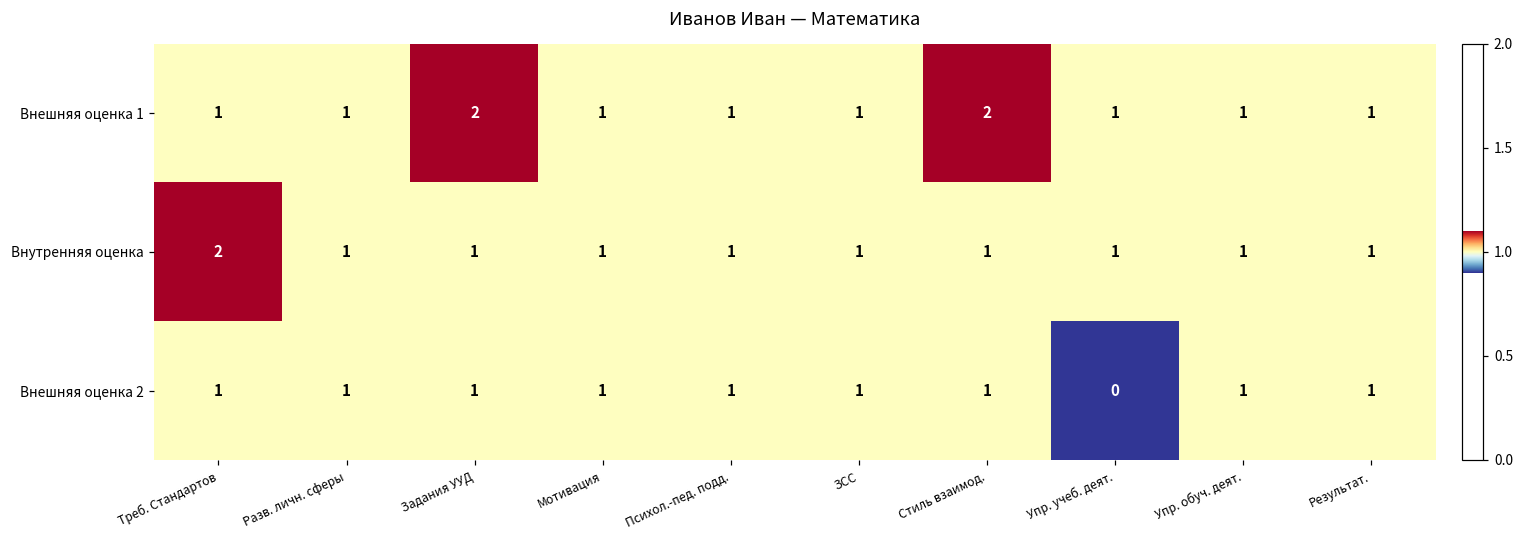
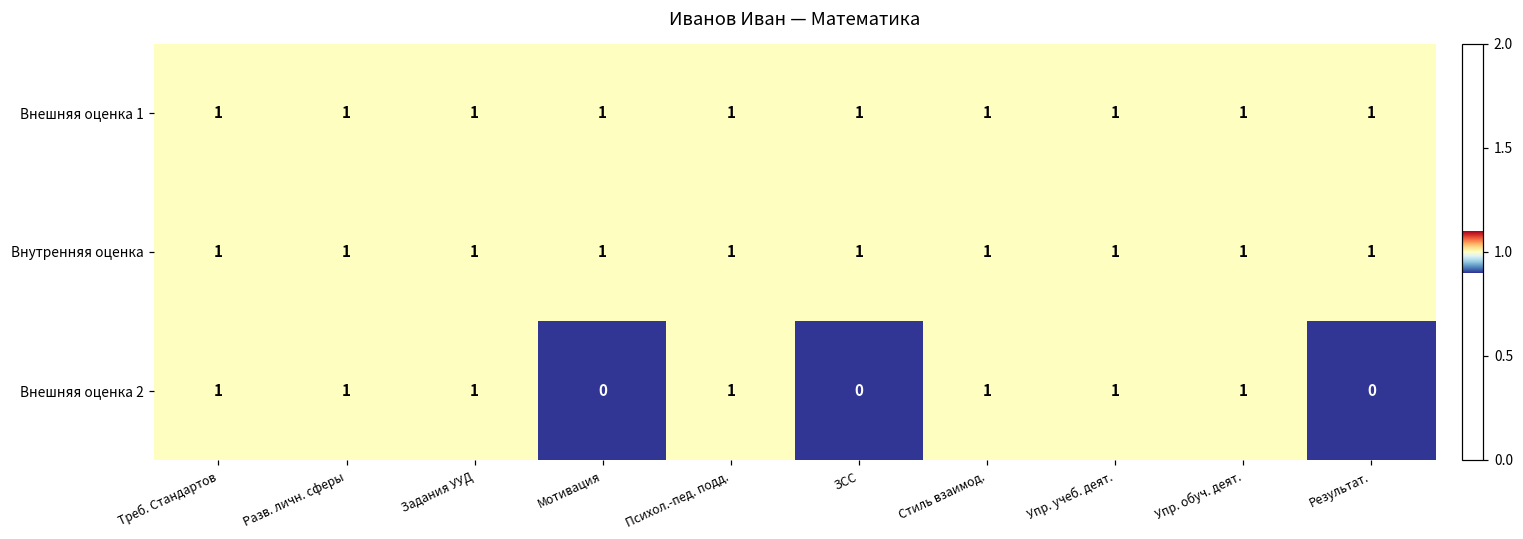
  {
    "Внешняя оценка 1": {
      "Треб. Стандартов": 1,
      "Разв. личн. сферы": 1,
-     "Задания УУД": 2,
+     "Задания УУД": 1,
      "Мотивация": 1,
      "Психол.-пед. подд.": 1,
      "ЗСС": 1,
-     "Стиль взаимод.": 2,
+     "Стиль взаимод.": 1,
      "Упр. учеб. деят.": 1,
      "Упр. обуч. деят.": 1,
      "Результат.": 1
    },
    "Внутренняя оценка": {
-     "Треб. Стандартов": 2,
+     "Треб. Стандартов": 1,
      "Разв. личн. сферы": 1,
      "Задания УУД": 1,
      "Мотивация": 1,
      "Психол.-пед. подд.": 1,
      "ЗСС": 1,
      "Стиль взаимод.": 1,
      "Упр. учеб. деят.": 1,
      "Упр. обуч. деят.": 1,
      "Результат.": 1
    },
    "Внешняя оценка 2": {
      "Треб. Стандартов": 1,
      "Разв. личн. сферы": 1,
      "Задания УУД": 1,
-     "Мотивация": 1,
+     "Мотивация": 0,
      "Психол.-пед. подд.": 1,
-     "ЗСС": 1,
+     "ЗСС": 0,
      "Стиль взаимод.": 1,
-     "Упр. учеб. деят.": 0,
+     "Упр. учеб. деят.": 1,
      "Упр. обуч. деят.": 1,
-     "Результат.": 1
+     "Результат.": 0
    }
  }
